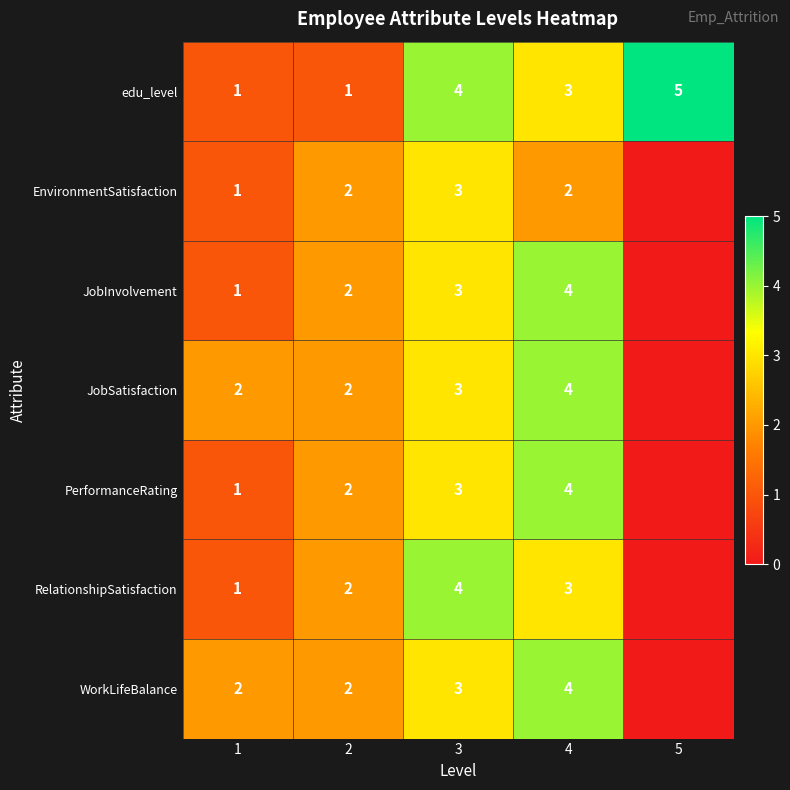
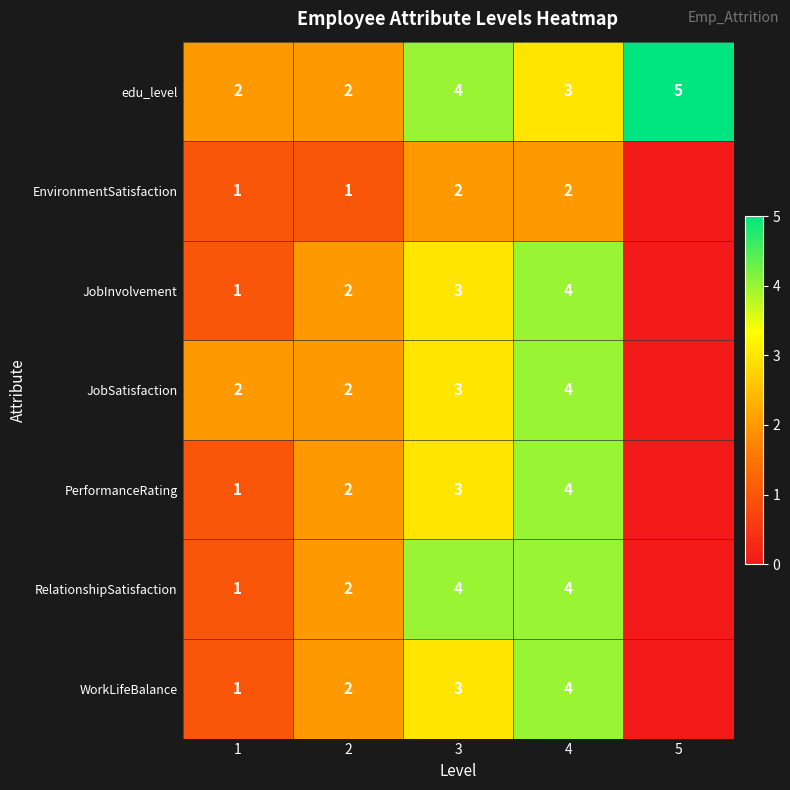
  {
    "edu_level": {
-     "1": 1,
-     "2": 1,
+     "1": 2,
+     "2": 2,
      "3": 4,
      "4": 3,
      "5": 5
    },
    "EnvironmentSatisfaction": {
      "1": 1,
-     "2": 2,
-     "3": 3,
+     "2": 1,
+     "3": 2,
      "4": 2
    },
    "JobInvolvement": {
      "1": 1,
      "2": 2,
      "3": 3,
      "4": 4
    },
    "JobSatisfaction": {
      "1": 2,
      "2": 2,
      "3": 3,
      "4": 4
    },
    "PerformanceRating": {
      "1": 1,
      "2": 2,
      "3": 3,
      "4": 4
    },
    "RelationshipSatisfaction": {
      "1": 1,
      "2": 2,
      "3": 4,
-     "4": 3
+     "4": 4
    },
    "WorkLifeBalance": {
-     "1": 2,
+     "1": 1,
      "2": 2,
      "3": 3,
      "4": 4
    }
  }
